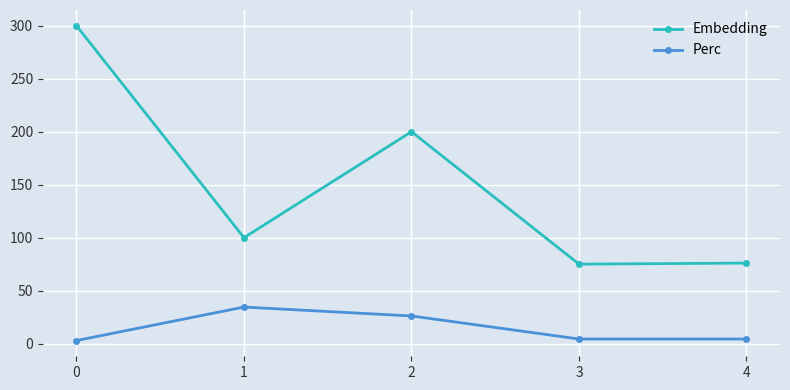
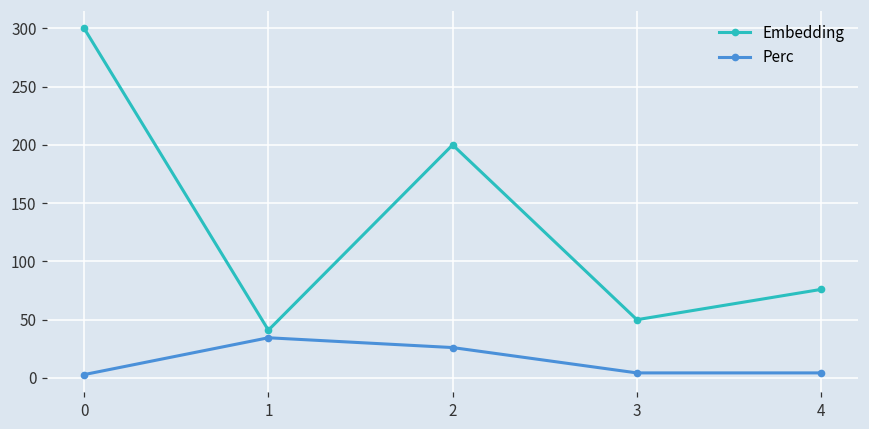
  {
    "Embedding": {
      "0": 300,
-     "1": 100,
+     "1": 41,
      "2": 200,
-     "3": 75,
+     "3": 50,
      "4": 76
    },
    "Perc": {
      "0": 3,
      "1": 35,
      "2": 26,
      "3": 4,
      "4": 4
    }
  }
